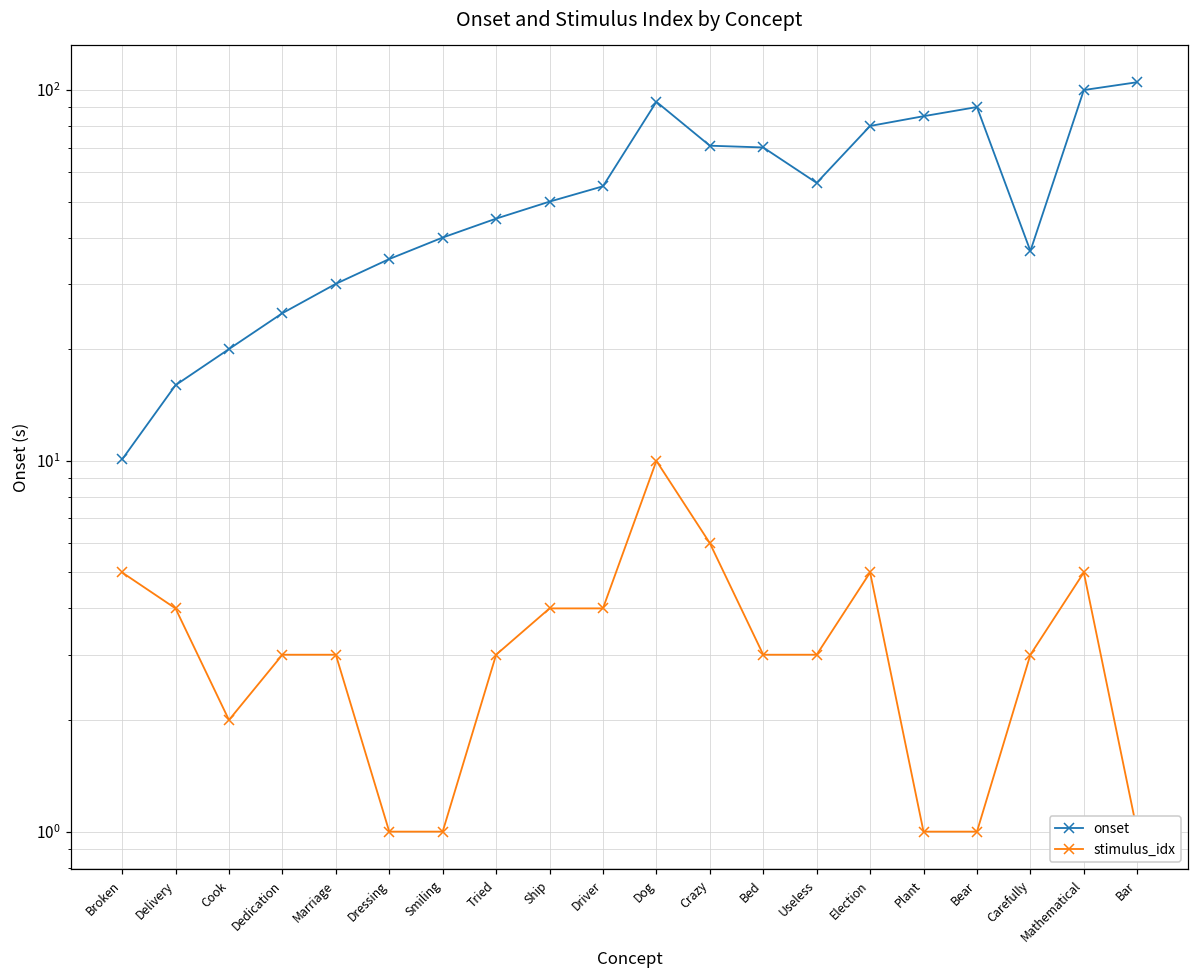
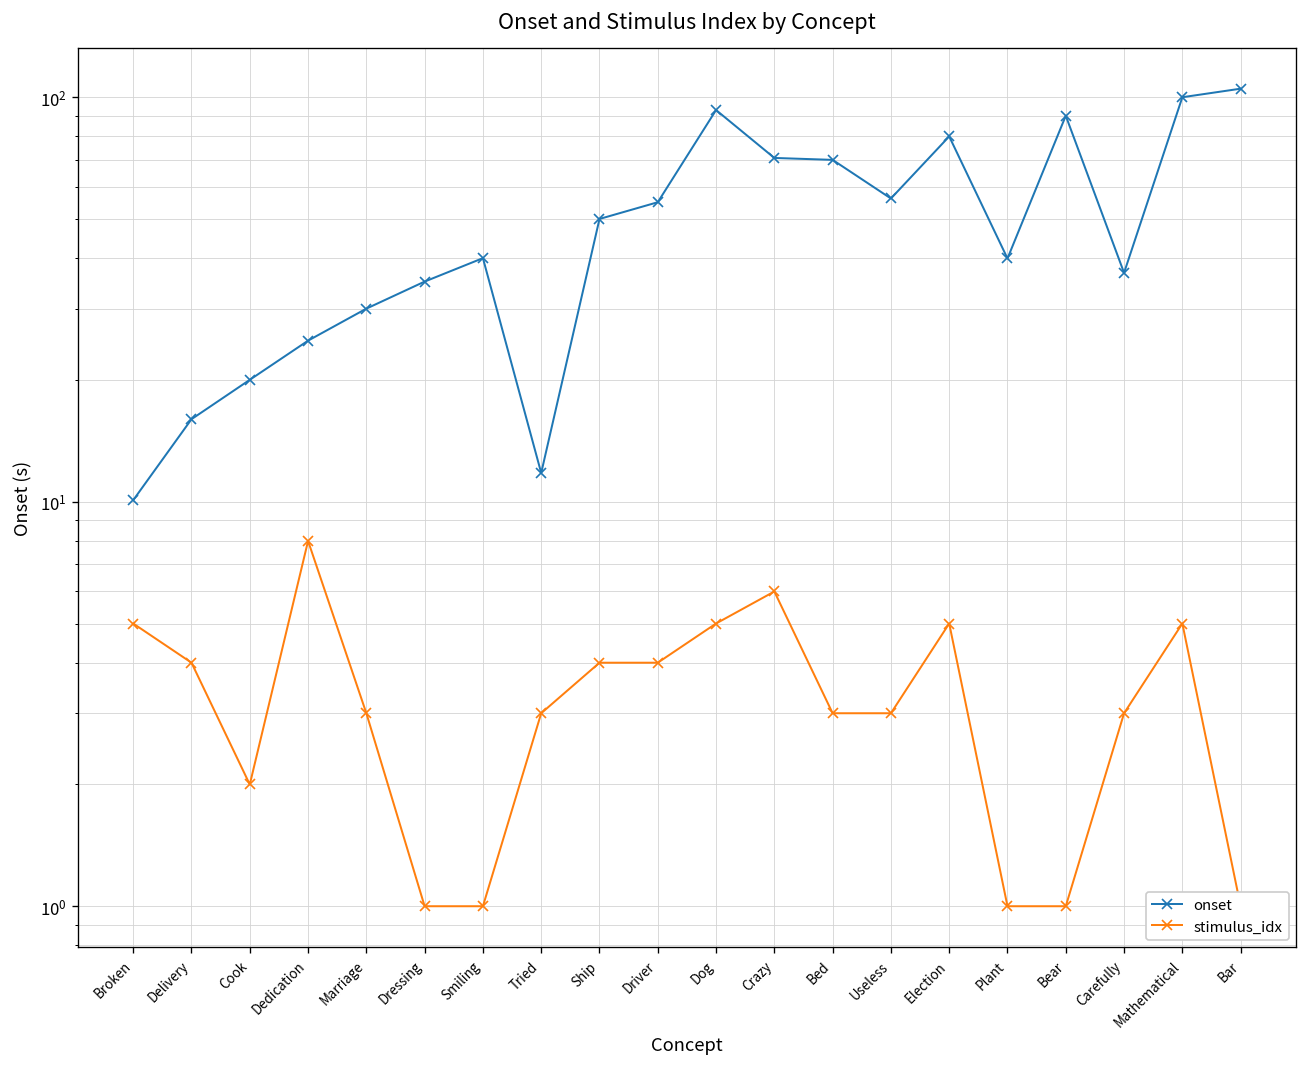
  {
    "onset": {
      "Broken": 10.1,
      "Delivery": 16,
      "Cook": 20,
      "Dedication": 25,
      "Marriage": 30,
      "Dressing": 35,
      "Smiling": 40,
-     "Tried": 45,
+     "Tried": 11.8,
      "Ship": 50,
      "Driver": 55,
      "Dog": 93,
      "Crazy": 71,
      "Bed": 70,
      "Useless": 56,
      "Election": 80,
-     "Plant": 85,
+     "Plant": 40,
      "Bear": 90,
      "Carefully": 37,
      "Mathematical": 100,
      "Bar": 105
    },
    "stimulus_idx": {
      "Broken": 5,
      "Delivery": 4,
      "Cook": 2,
-     "Dedication": 3,
+     "Dedication": 8,
      "Marriage": 3,
      "Dressing": 1,
      "Smiling": 1,
      "Tried": 3,
      "Ship": 4,
      "Driver": 4,
-     "Dog": 10,
+     "Dog": 5,
      "Crazy": 6,
      "Bed": 3,
      "Useless": 3,
      "Election": 5,
      "Plant": 1,
      "Bear": 1,
      "Carefully": 3,
      "Mathematical": 5
    }
  }
